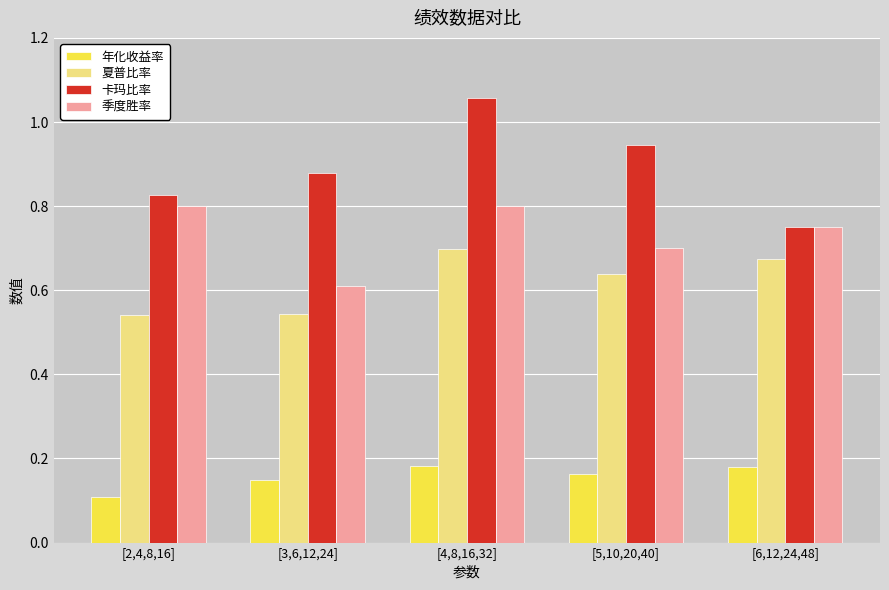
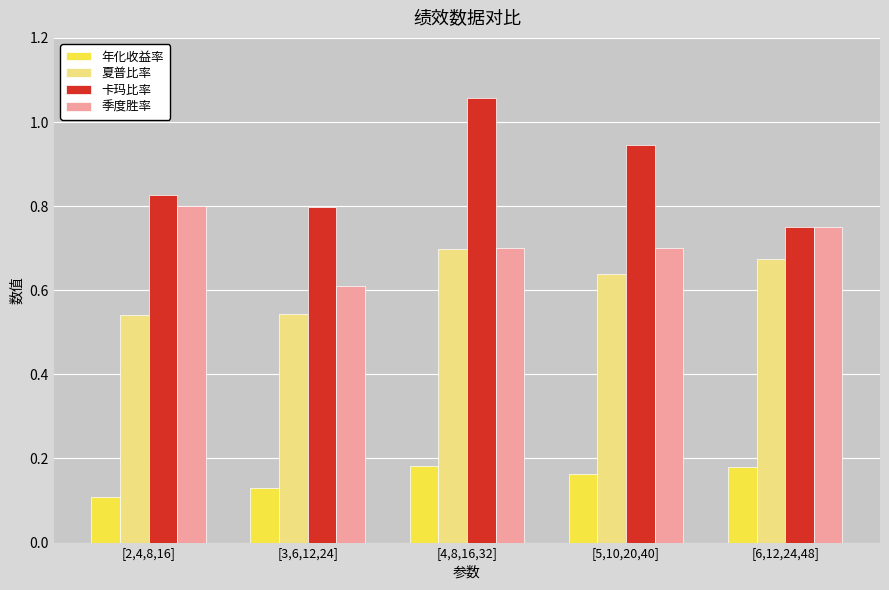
  {
    "年化收益率": {
      "[2,4,8,16]": 0.11,
-     "[3,6,12,24]": 0.15,
+     "[3,6,12,24]": 0.13,
      "[4,8,16,32]": 0.18,
      "[5,10,20,40]": 0.16,
      "[6,12,24,48]": 0.18
    },
    "夏普比率": {
      "[2,4,8,16]": 0.54,
      "[3,6,12,24]": 0.54,
      "[4,8,16,32]": 0.70,
      "[5,10,20,40]": 0.64,
      "[6,12,24,48]": 0.68
    },
    "卡玛比率": {
      "[2,4,8,16]": 0.83,
-     "[3,6,12,24]": 0.88,
+     "[3,6,12,24]": 0.80,
      "[4,8,16,32]": 1.06,
      "[5,10,20,40]": 0.95,
      "[6,12,24,48]": 0.75
    },
    "季度胜率": {
      "[2,4,8,16]": 0.8,
      "[3,6,12,24]": 0.61,
-     "[4,8,16,32]": 0.8,
+     "[4,8,16,32]": 0.7,
      "[5,10,20,40]": 0.7,
      "[6,12,24,48]": 0.75
    }
  }
